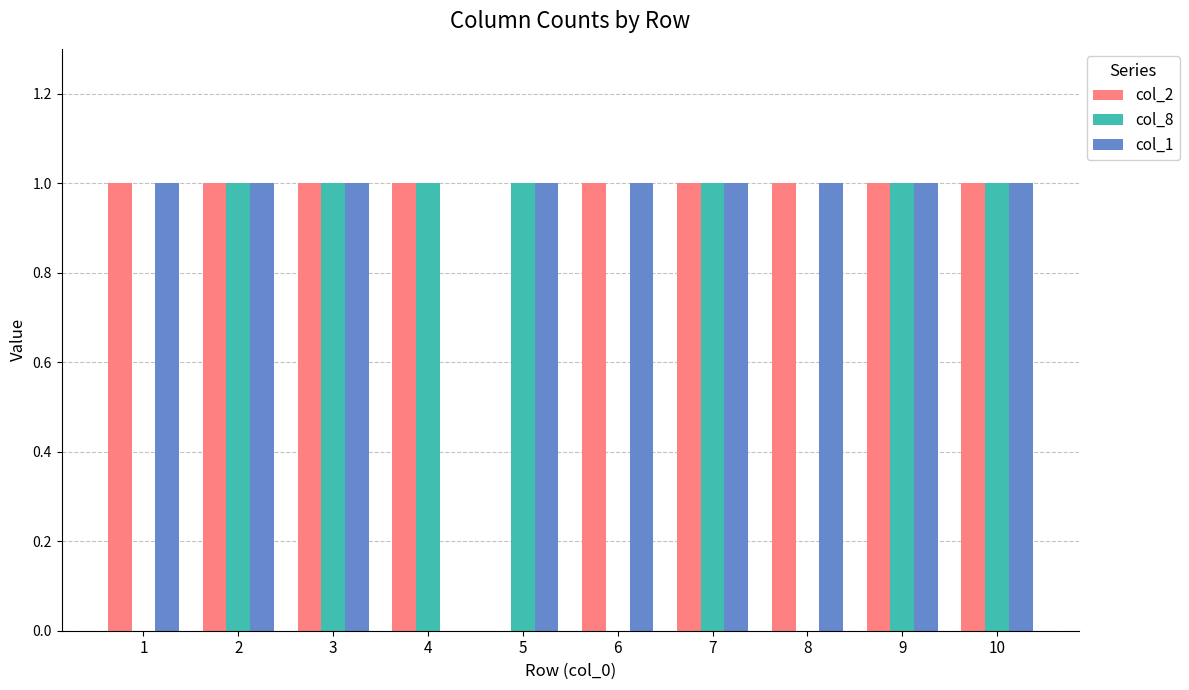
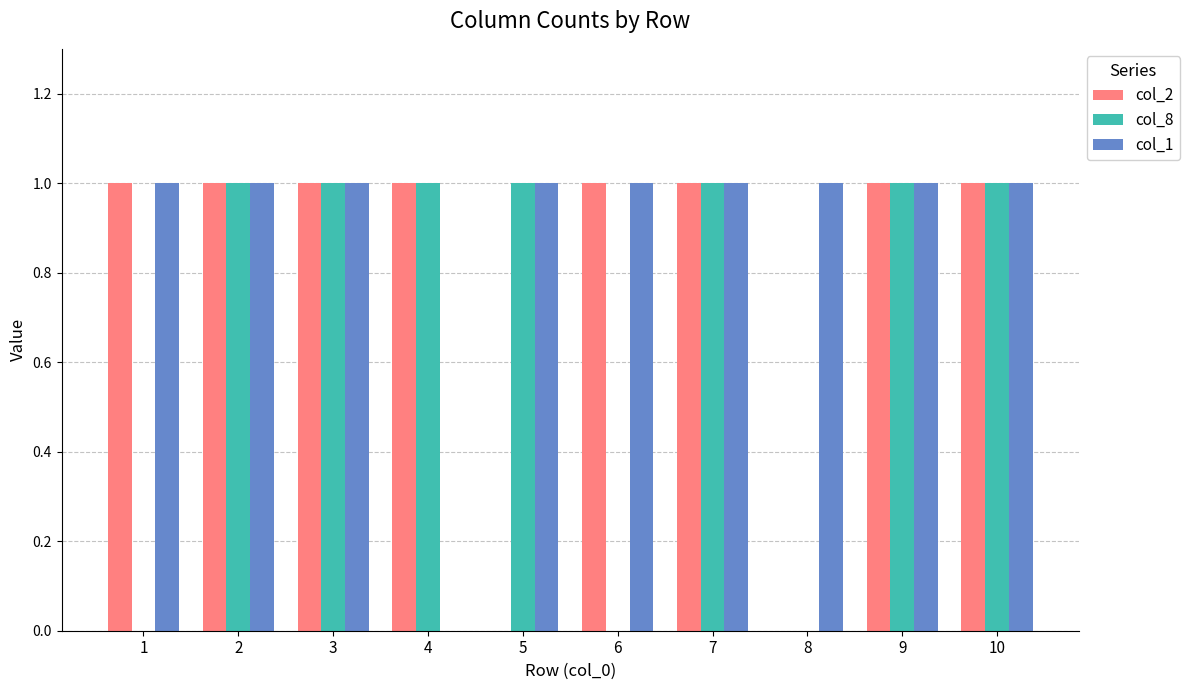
  {
    "col_2": {
      "1": 1,
      "2": 1,
      "3": 1,
      "4": 1,
      "5": 0,
      "6": 1,
      "7": 1,
-     "8": 1,
+     "8": 0,
      "9": 1,
      "10": 1
    },
    "col_8": {
      "1": 0,
      "2": 1,
      "3": 1,
      "4": 1,
      "5": 1,
      "6": 0,
      "7": 1,
      "8": 0,
      "9": 1,
      "10": 1
    },
    "col_1": {
      "1": 1,
      "2": 1,
      "3": 1,
      "4": 0,
      "5": 1,
      "6": 1,
      "7": 1,
      "8": 1,
      "9": 1,
      "10": 1
    }
  }
